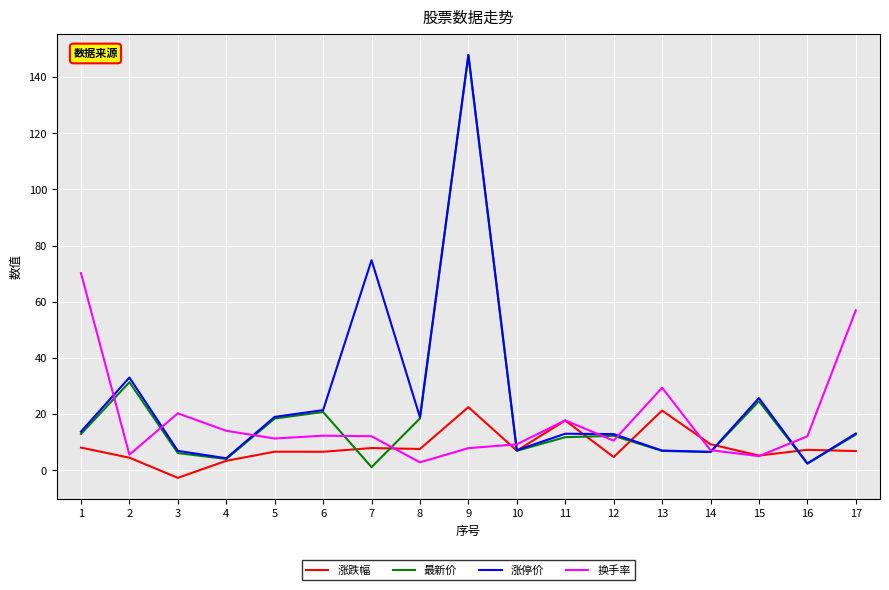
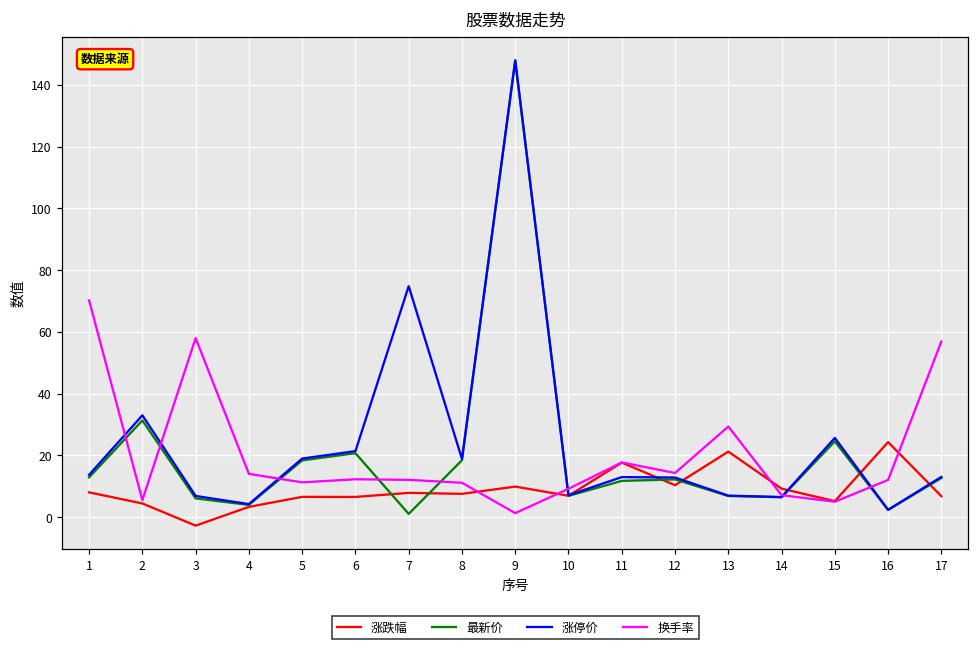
  {
    "涨跌幅": {
      "1": 8,
      "2": 4,
      "3": -3,
      "5": 7,
      "6": 7,
      "7": 8,
      "8": 8,
-     "9": 22,
-     "12": 5,
+     "9": 10,
+     "12": 10,
      "13": 21,
      "14": 9,
-     "16": 7,
+     "16": 24,
      "17": 7
    },
    "最新价": {
      "2": 31,
      "7": 1,
      "11": 12,
      "15": 25
    },
    "涨停价": {
      "2": 33,
      "7": 75,
      "11": 13,
      "15": 26
    },
    "换手率": {
      "1": 70,
      "2": 6,
-     "3": 20,
+     "3": 58,
      "4": 14,
      "5": 11,
      "6": 12,
      "7": 12,
-     "8": 3,
-     "9": 8,
+     "8": 11,
+     "9": 1,
      "10": 9,
-     "12": 11,
+     "12": 14,
      "13": 29,
      "16": 12,
      "17": 57
    }
  }
